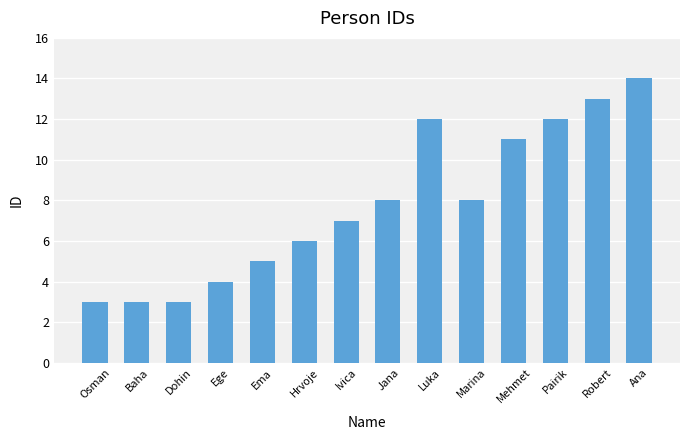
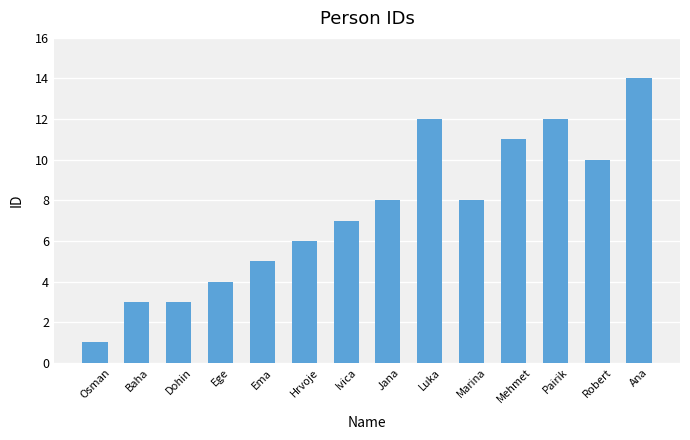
  {
-   "Osman": 3,
+   "Osman": 1,
    "Baha": 3,
    "Dohin": 3,
    "Ege": 4,
    "Ema": 5,
    "Hrvoje": 6,
    "Ivica": 7,
    "Jana": 8,
    "Luka": 12,
    "Marina": 8,
    "Mehmet": 11,
    "Pairik": 12,
-   "Robert": 13,
+   "Robert": 10,
    "Ana": 14
  }
